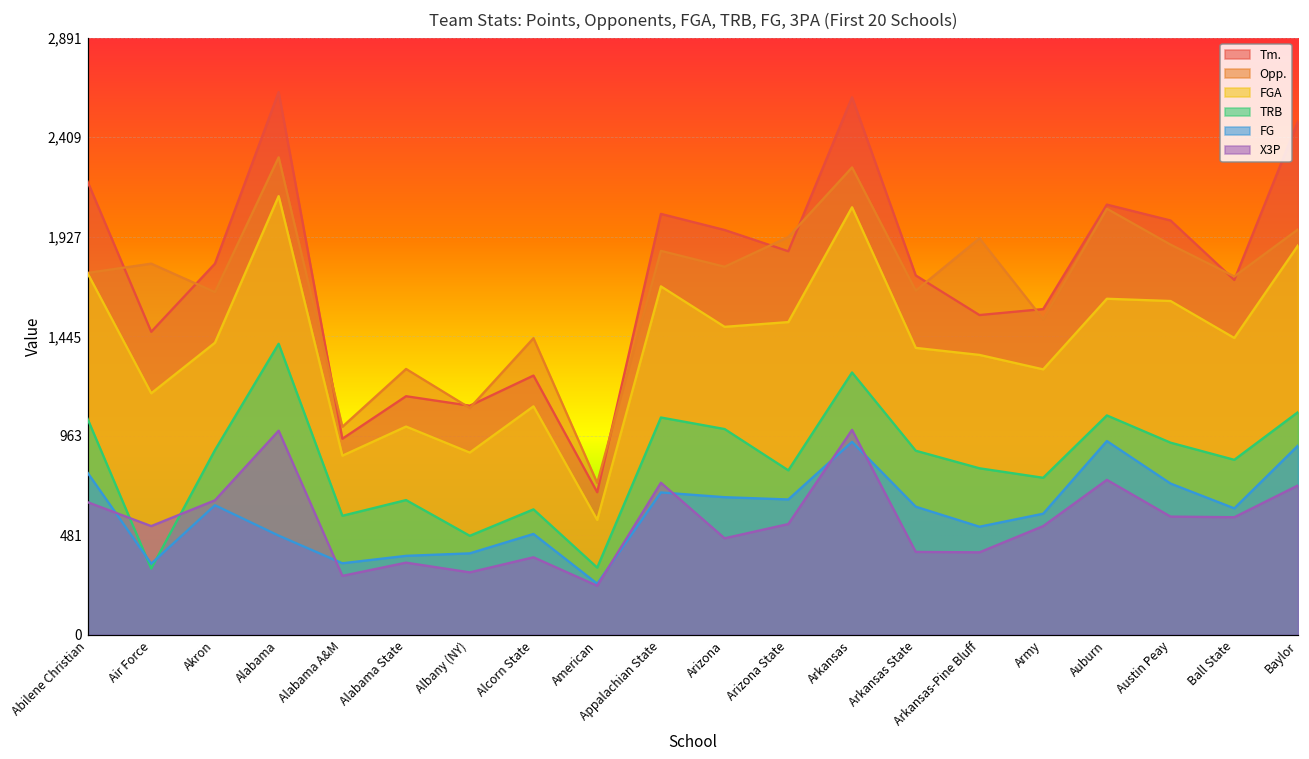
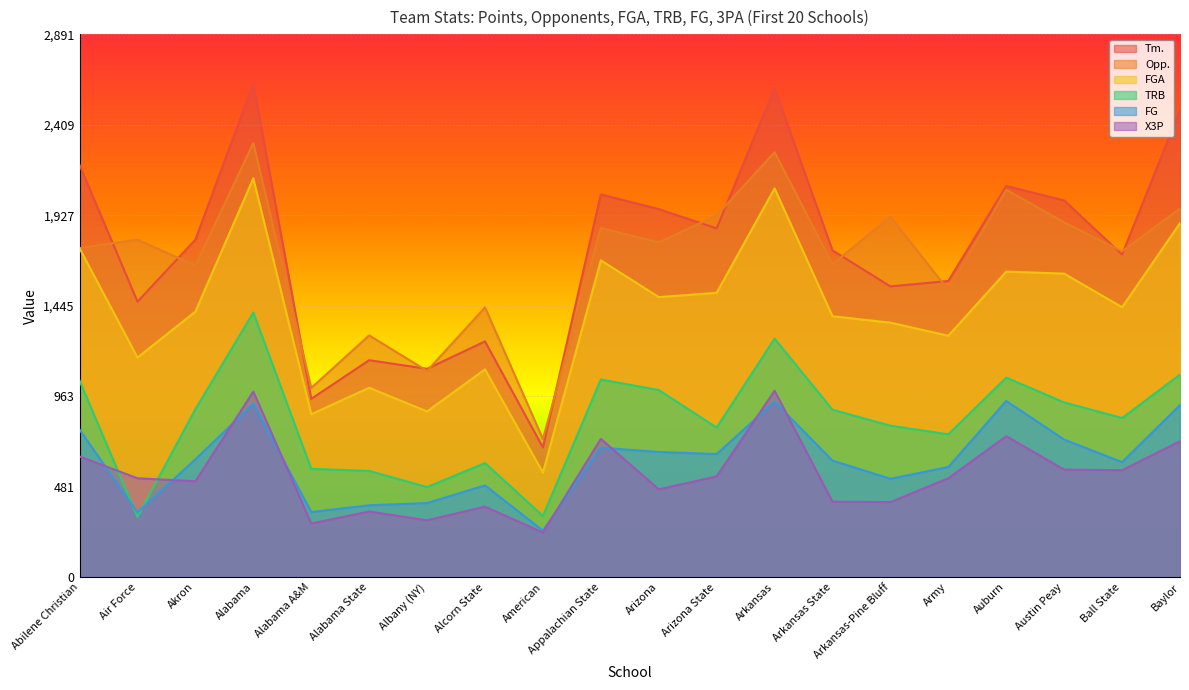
  {
    "FGA": {
      "Air Force": "1,170",
      "Akron": "1,420",
      "Alabama": "2,130",
      "Alabama A&M": "870",
      "Alabama State": "1,010",
      "Albany (NY)": "880",
      "Alcorn State": "1,110",
      "American": "560",
      "Appalachian State": "1,690",
      "Arizona": "1,490",
      "Arizona State": "1,520",
      "Arkansas": "2,070",
      "Arkansas State": "1,390",
      "Arkansas-Pine Bluff": "1,360",
      "Army": "1,290",
      "Auburn": "1,630",
      "Austin Peay": "1,620",
      "Ball State": "1,440",
      "Baylor": "1,890"
    },
    "TRB": {
      "Abilene Christian": "1,050",
      "Air Force": "320",
      "Akron": "900",
      "Alabama": "1,410",
      "Alabama A&M": "580",
-     "Alabama State": "650",
+     "Alabama State": "570",
      "Albany (NY)": "480",
      "Alcorn State": "610",
      "American": "330",
      "Appalachian State": "1,050",
      "Arizona": "1,000",
      "Arizona State": "800",
      "Arkansas": "1,270",
      "Arkansas State": "890",
      "Arkansas-Pine Bluff": "810",
      "Army": "760",
      "Auburn": "1,060",
      "Austin Peay": "930",
      "Ball State": "850",
      "Baylor": "1,080"
    },
    "FG": {
      "Abilene Christian": "790",
      "Air Force": "350",
      "Akron": "630",
-     "Alabama": "480",
+     "Alabama": "920",
      "Alabama A&M": "350",
      "Alabama State": "380",
      "Albany (NY)": "400",
      "Alcorn State": "490",
      "Appalachian State": "690",
      "Arizona": "670",
      "Arizona State": "660",
      "Arkansas": "940",
      "Arkansas State": "620",
      "Arkansas-Pine Bluff": "520",
      "Army": "590",
      "Auburn": "940",
      "Austin Peay": "730",
      "Ball State": "610",
      "Baylor": "920"
    },
    "X3P": {
      "Abilene Christian": "640",
      "Air Force": "530",
-     "Akron": "650",
+     "Akron": "510",
      "Alabama": "990",
      "Alabama A&M": "290",
      "Alabama State": "350",
      "Albany (NY)": "300",
      "Alcorn State": "380",
      "Appalachian State": "740",
      "Arizona": "470",
      "Arizona State": "540",
      "Arkansas": "990",
      "Arkansas State": "400",
      "Arkansas-Pine Bluff": "400",
      "Army": "530",
      "Auburn": "750",
      "Austin Peay": "570",
      "Ball State": "570",
      "Baylor": "720"
    }
  }
